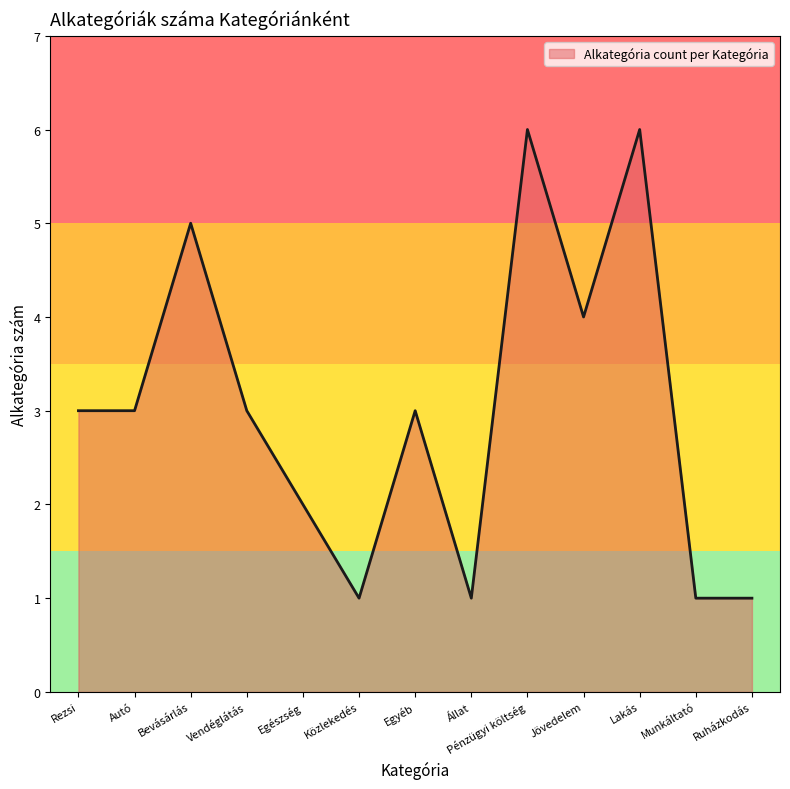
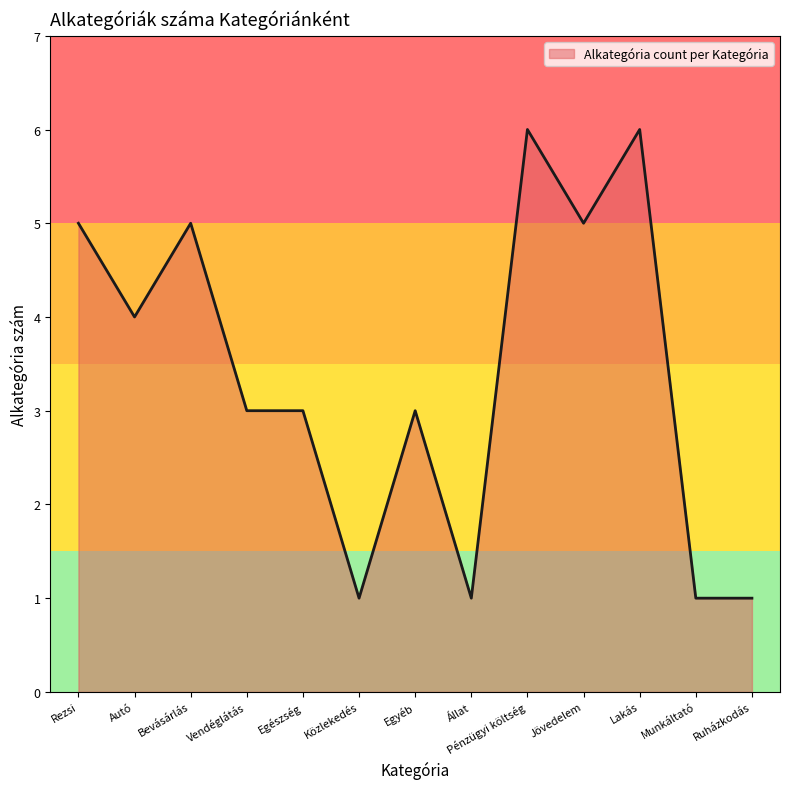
  {
-   "Rezsi": 3,
-   "Autó": 3,
+   "Rezsi": 5,
+   "Autó": 4,
    "Bevásárlás": 5,
    "Vendéglátás": 3,
-   "Egészség": 2,
+   "Egészség": 3,
    "Közlekedés": 1,
    "Egyéb": 3,
    "Állat": 1,
    "Pénzügyi költség": 6,
-   "Jövedelem": 4,
+   "Jövedelem": 5,
    "Lakás": 6,
    "Munkáltató": 1,
    "Ruházkodás": 1
  }
